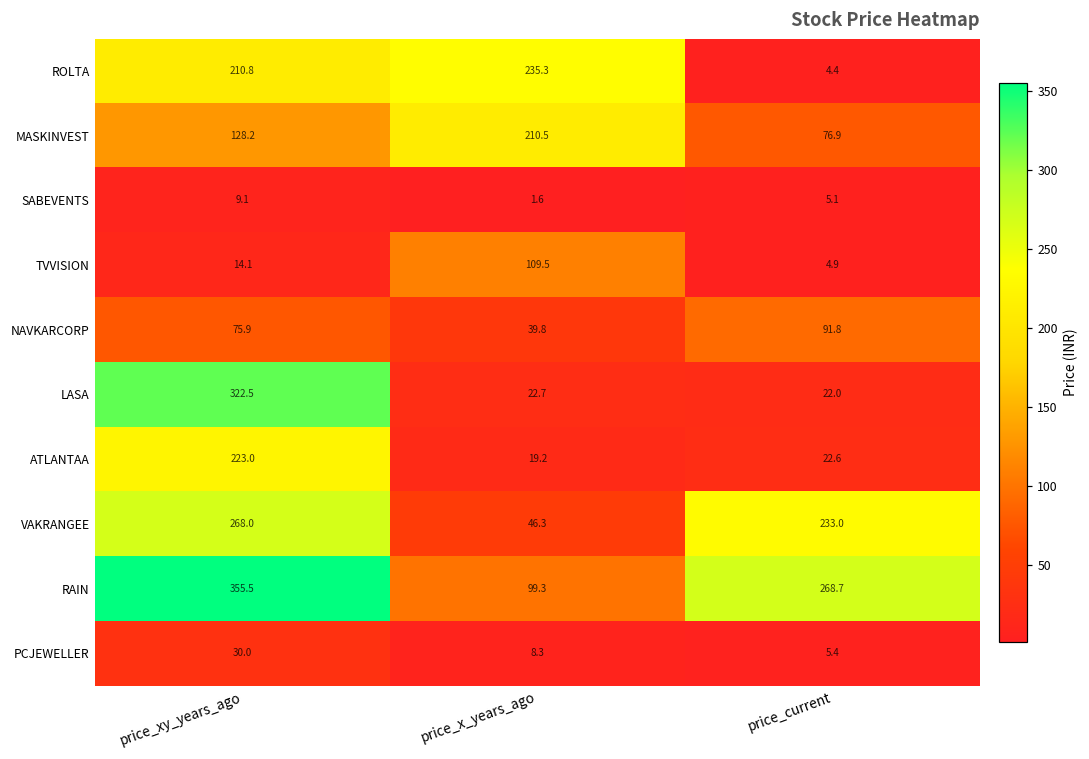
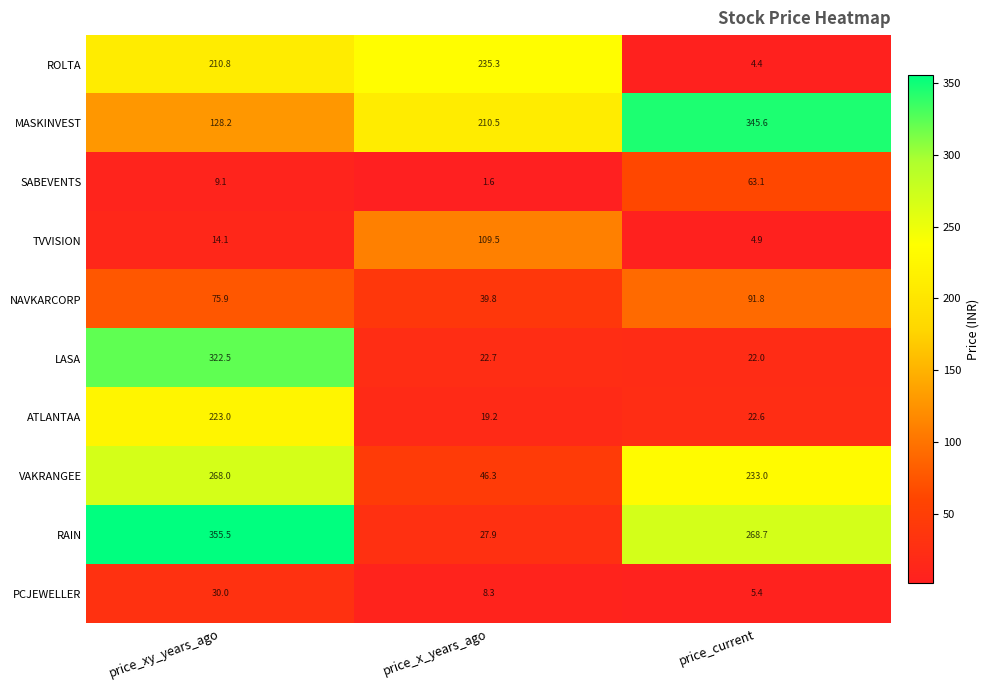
  {
    "ROLTA": {
      "price_xy_years_ago": 210.8,
      "price_x_years_ago": 235.3,
      "price_current": 4.4
    },
    "MASKINVEST": {
      "price_xy_years_ago": 128.2,
      "price_x_years_ago": 210.5,
-     "price_current": 76.9
+     "price_current": 345.6
    },
    "SABEVENTS": {
      "price_xy_years_ago": 9.1,
      "price_x_years_ago": 1.6,
-     "price_current": 5.1
+     "price_current": 63.1
    },
    "TVVISION": {
      "price_xy_years_ago": 14.1,
      "price_x_years_ago": 109.5,
      "price_current": 4.9
    },
    "NAVKARCORP": {
      "price_xy_years_ago": 75.9,
      "price_x_years_ago": 39.8,
      "price_current": 91.8
    },
    "LASA": {
      "price_xy_years_ago": 322.5,
      "price_x_years_ago": 22.7,
      "price_current": 22.0
    },
    "ATLANTAA": {
      "price_xy_years_ago": 223.0,
      "price_x_years_ago": 19.2,
      "price_current": 22.6
    },
    "VAKRANGEE": {
      "price_xy_years_ago": 268.0,
      "price_x_years_ago": 46.3,
      "price_current": 233.0
    },
    "RAIN": {
      "price_xy_years_ago": 355.5,
-     "price_x_years_ago": 99.3,
+     "price_x_years_ago": 27.9,
      "price_current": 268.7
    },
    "PCJEWELLER": {
      "price_xy_years_ago": 30.0,
      "price_x_years_ago": 8.3,
      "price_current": 5.4
    }
  }
